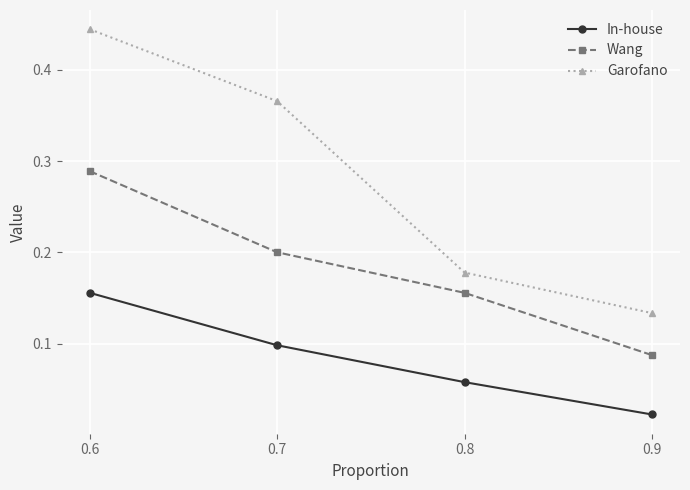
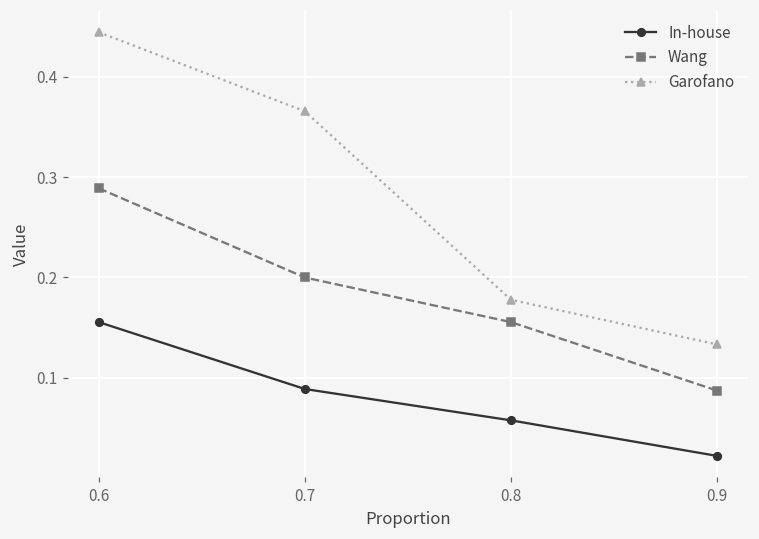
  {
    "In-house": {
      "0.6": 0.16,
-     "0.7": 0.10,
+     "0.7": 0.09,
      "0.8": 0.06,
      "0.9": 0.02
    },
    "Wang": {
      "0.6": 0.29,
      "0.7": 0.20,
      "0.8": 0.16,
      "0.9": 0.09
    },
    "Garofano": {
      "0.6": 0.44,
      "0.7": 0.37,
      "0.8": 0.18,
      "0.9": 0.13
    }
  }
